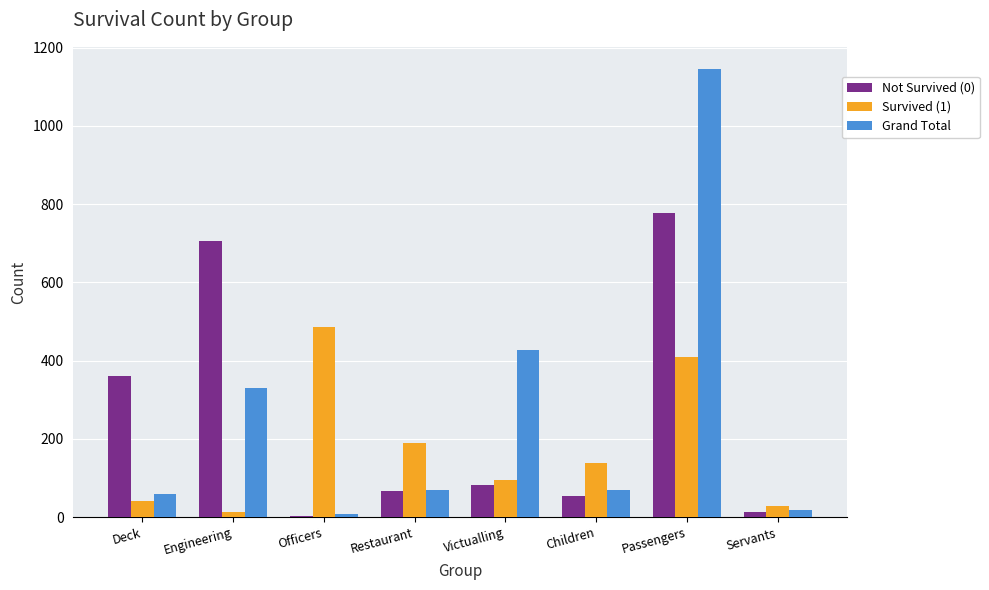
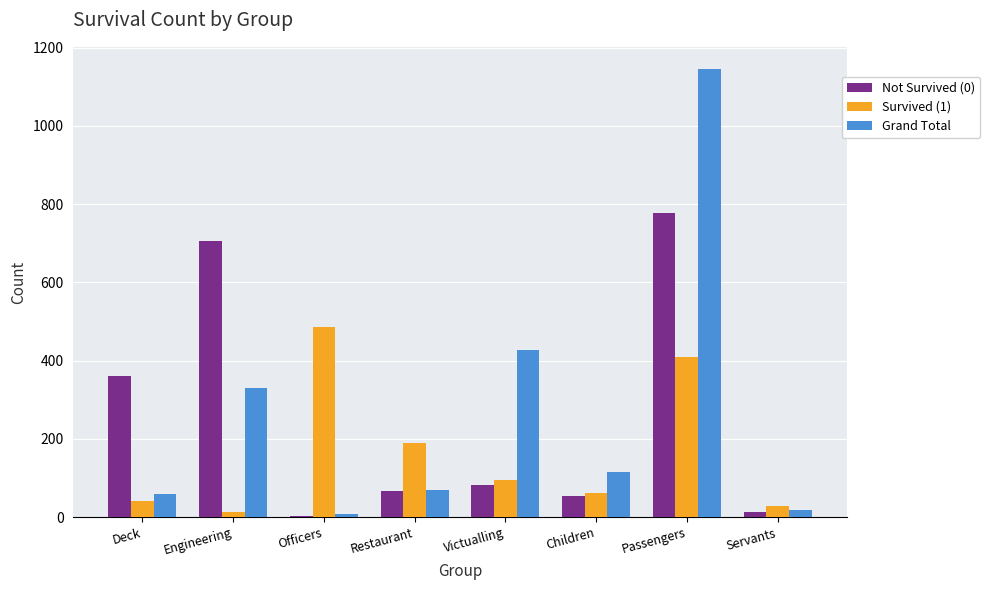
  {
    "Not Survived (0)": {
      "Deck": 360,
      "Engineering": 710,
      "Restaurant": 70,
      "Victualling": 80,
      "Children": 50,
      "Passengers": 780,
      "Servants": 10
    },
    "Survived (1)": {
      "Deck": 40,
      "Engineering": 10,
      "Officers": 490,
      "Restaurant": 190,
      "Victualling": 90,
-     "Children": 140,
+     "Children": 60,
      "Passengers": 410,
      "Servants": 30
    },
    "Grand Total": {
      "Deck": 60,
      "Engineering": 330,
      "Officers": 10,
      "Restaurant": 70,
      "Victualling": 430,
-     "Children": 70,
+     "Children": 110,
      "Passengers": 1150,
      "Servants": 20
    }
  }
